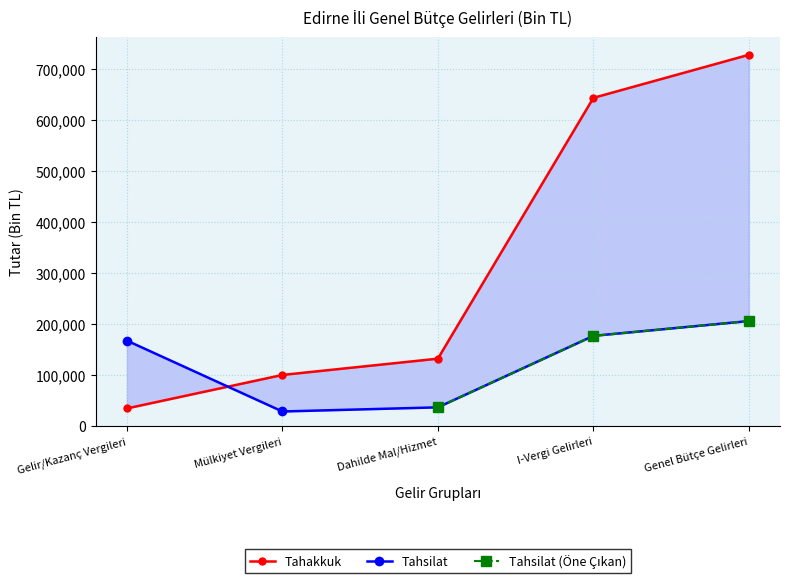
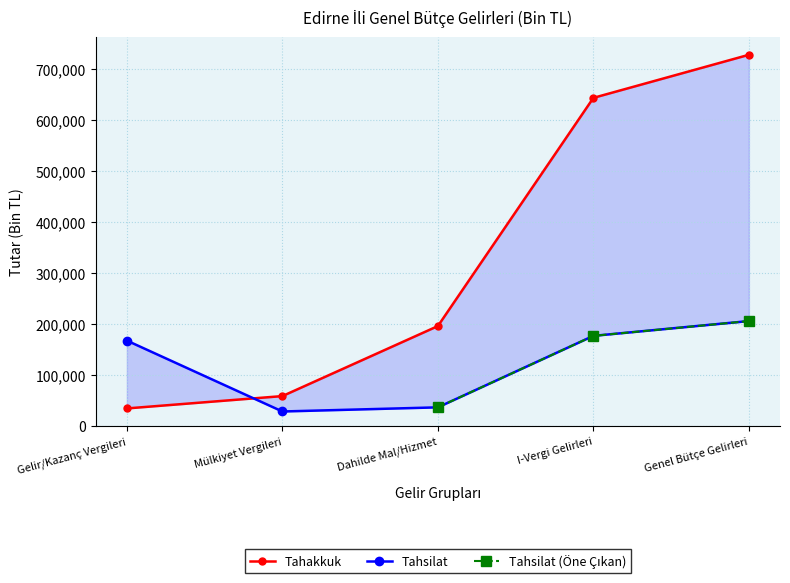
  {
    "Tahakkuk": {
      "Gelir/Kazanç Vergileri": "30,000",
-     "Mülkiyet Vergileri": "100,000",
-     "Dahilde Mal/Hizmet": "130,000"
+     "Mülkiyet Vergileri": "60,000",
+     "Dahilde Mal/Hizmet": "200,000"
    }
  }
